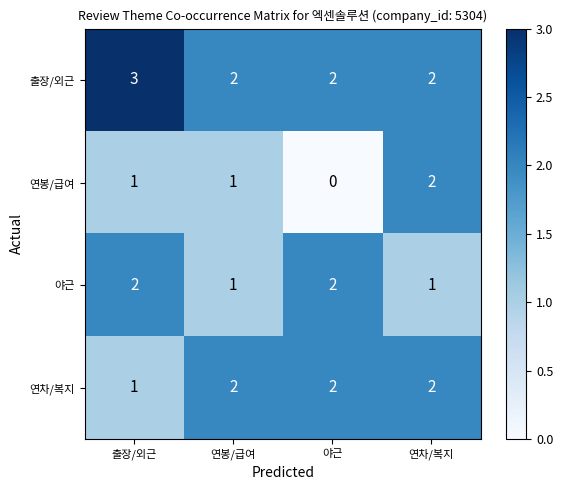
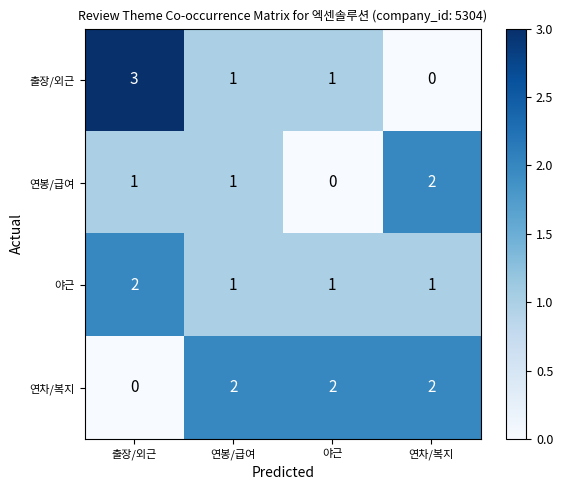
  {
    "출장/외근": {
      "출장/외근": 3,
-     "연봉/급여": 2,
-     "야근": 2,
-     "연차/복지": 2
+     "연봉/급여": 1,
+     "야근": 1,
+     "연차/복지": 0
    },
    "연봉/급여": {
      "출장/외근": 1,
      "연봉/급여": 1,
      "야근": 0,
      "연차/복지": 2
    },
    "야근": {
      "출장/외근": 2,
      "연봉/급여": 1,
-     "야근": 2,
+     "야근": 1,
      "연차/복지": 1
    },
    "연차/복지": {
-     "출장/외근": 1,
+     "출장/외근": 0,
      "연봉/급여": 2,
      "야근": 2,
      "연차/복지": 2
    }
  }
